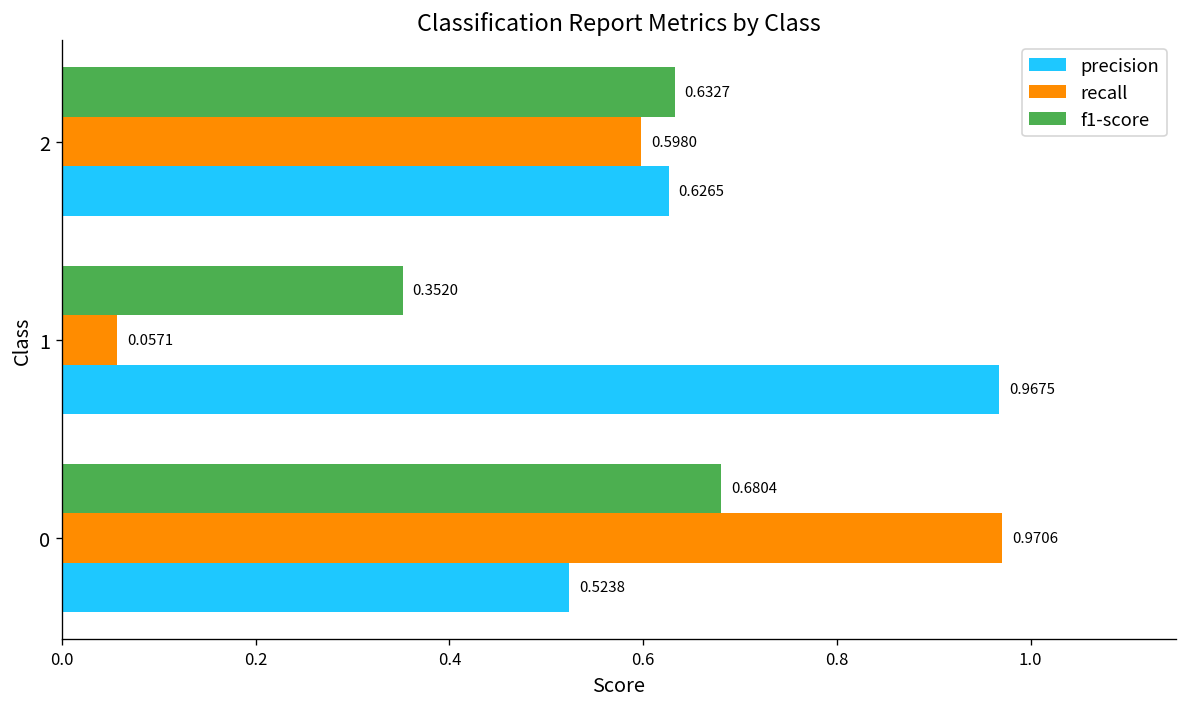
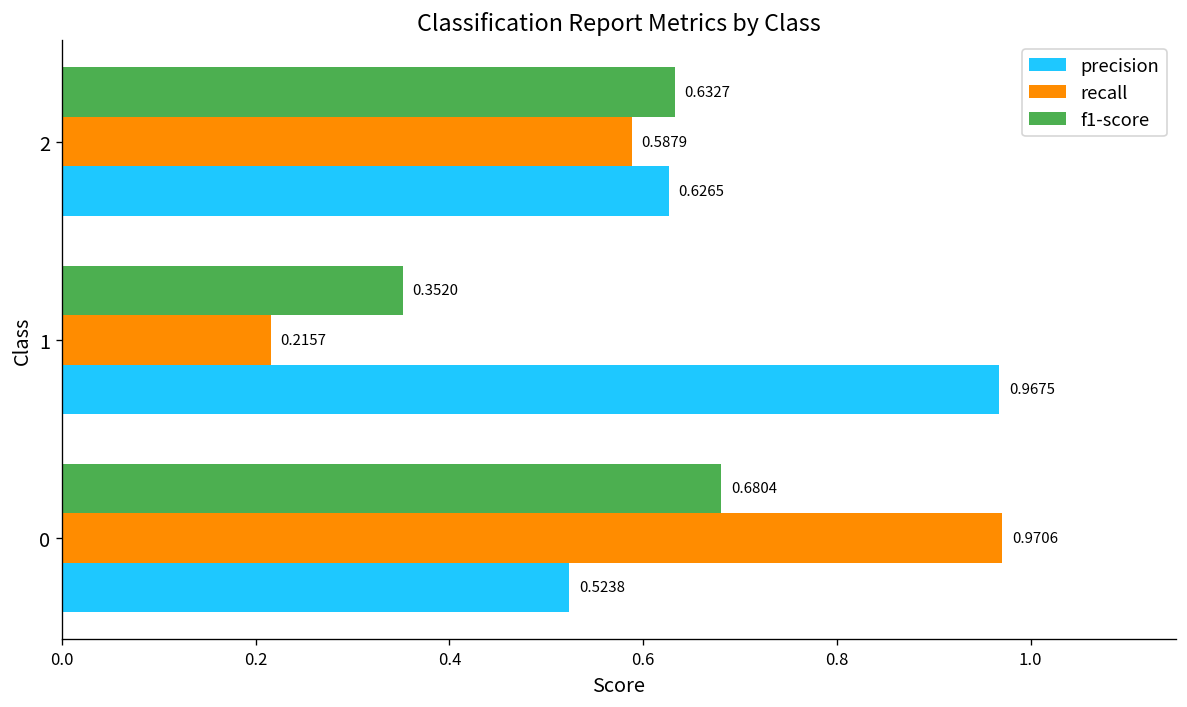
  {
    "precision": {
      "2": 0.6265,
      "1": 0.9675,
      "0": 0.5238
    },
    "recall": {
-     "2": 0.5980,
-     "1": 0.0571,
+     "2": 0.5879,
+     "1": 0.2157,
      "0": 0.9706
    },
    "f1-score": {
      "2": 0.6327,
      "1": 0.3520,
      "0": 0.6804
    }
  }
